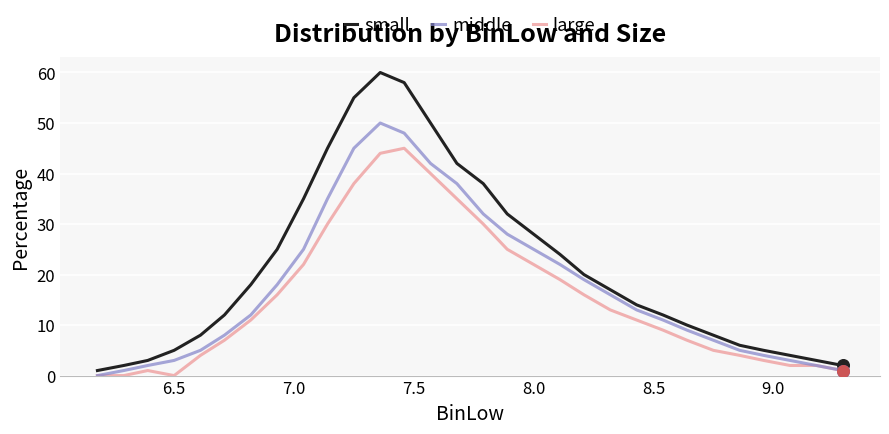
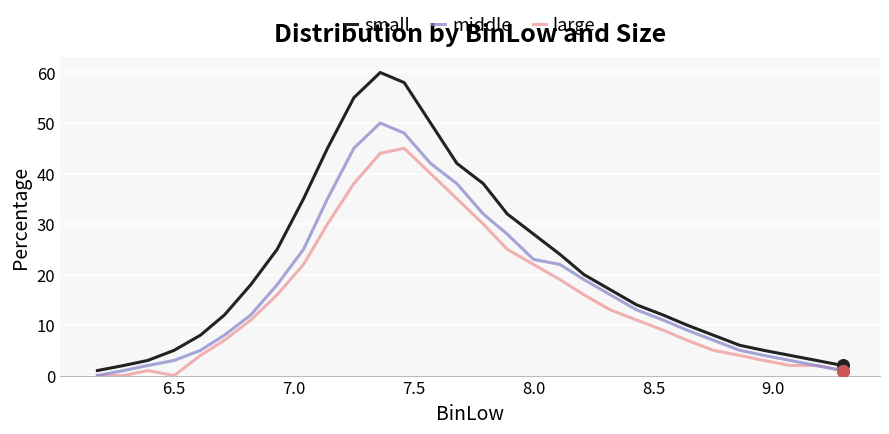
  {
    "middle": {
      "6.5": 3,
-     "8.0": 25
+     "8.0": 23
    },
    "large": {
      "6.5": 0,
      "8.0": 22
    }
  }
